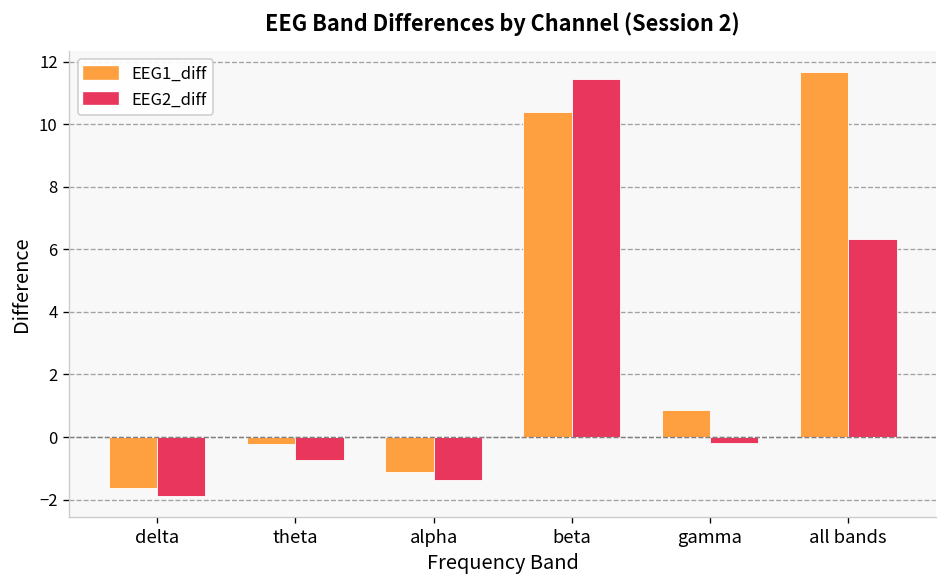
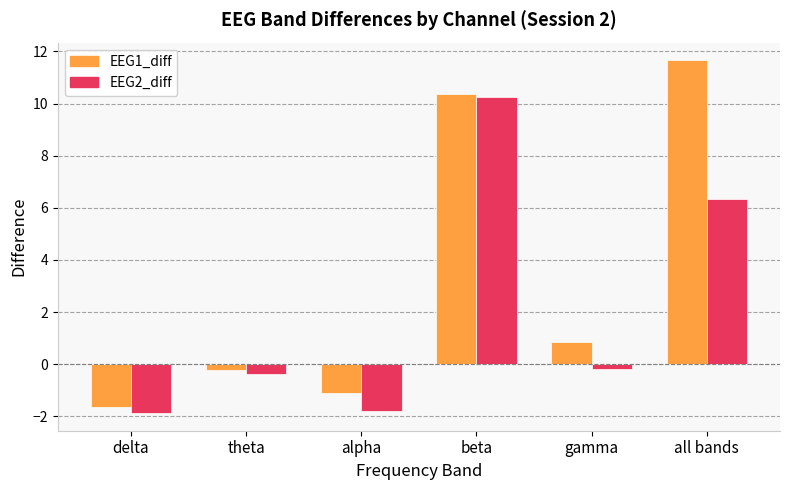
  {
    "EEG1_diff": {
      "delta": -1.6,
      "theta": -0.2,
      "alpha": -1.1,
      "beta": 10.4,
      "gamma": 0.9,
      "all bands": 11.7
    },
    "EEG2_diff": {
      "delta": -1.9,
-     "theta": -0.7,
-     "alpha": -1.4,
-     "beta": 11.4,
+     "theta": -0.4,
+     "alpha": -1.8,
+     "beta": 10.3,
      "gamma": -0.2,
      "all bands": 6.3
    }
  }
